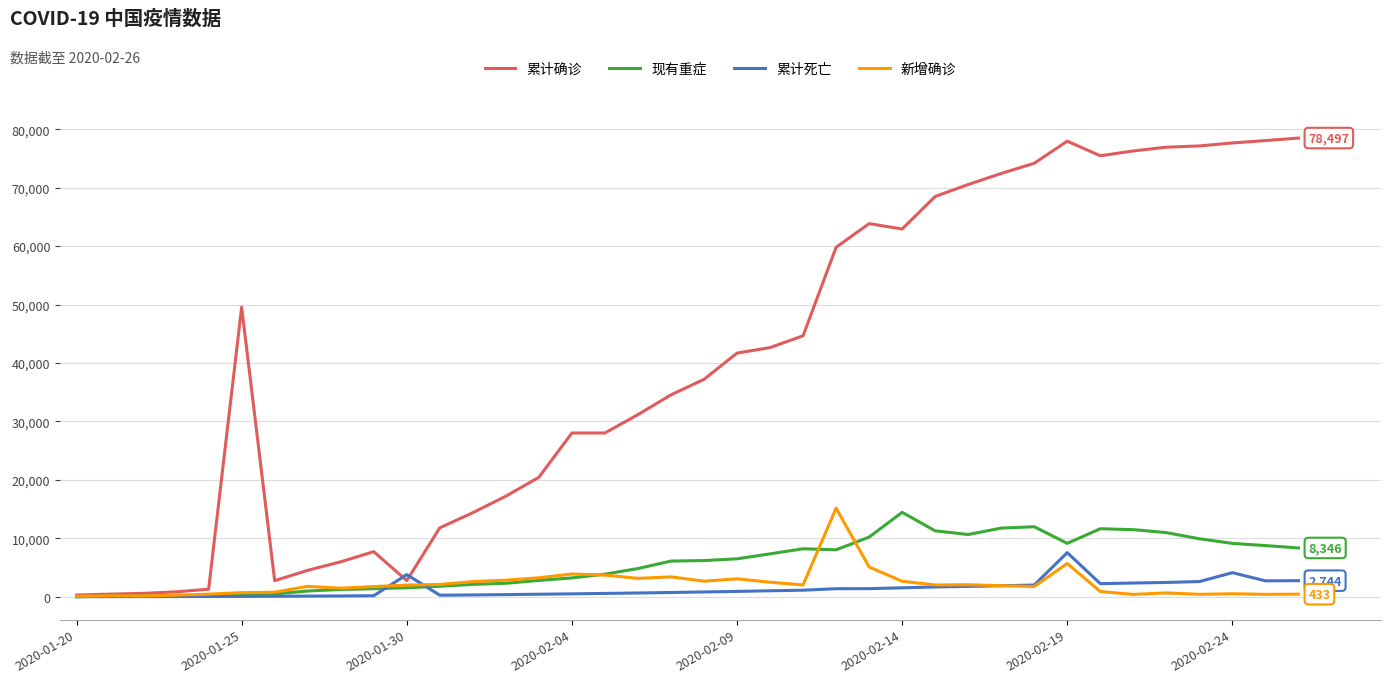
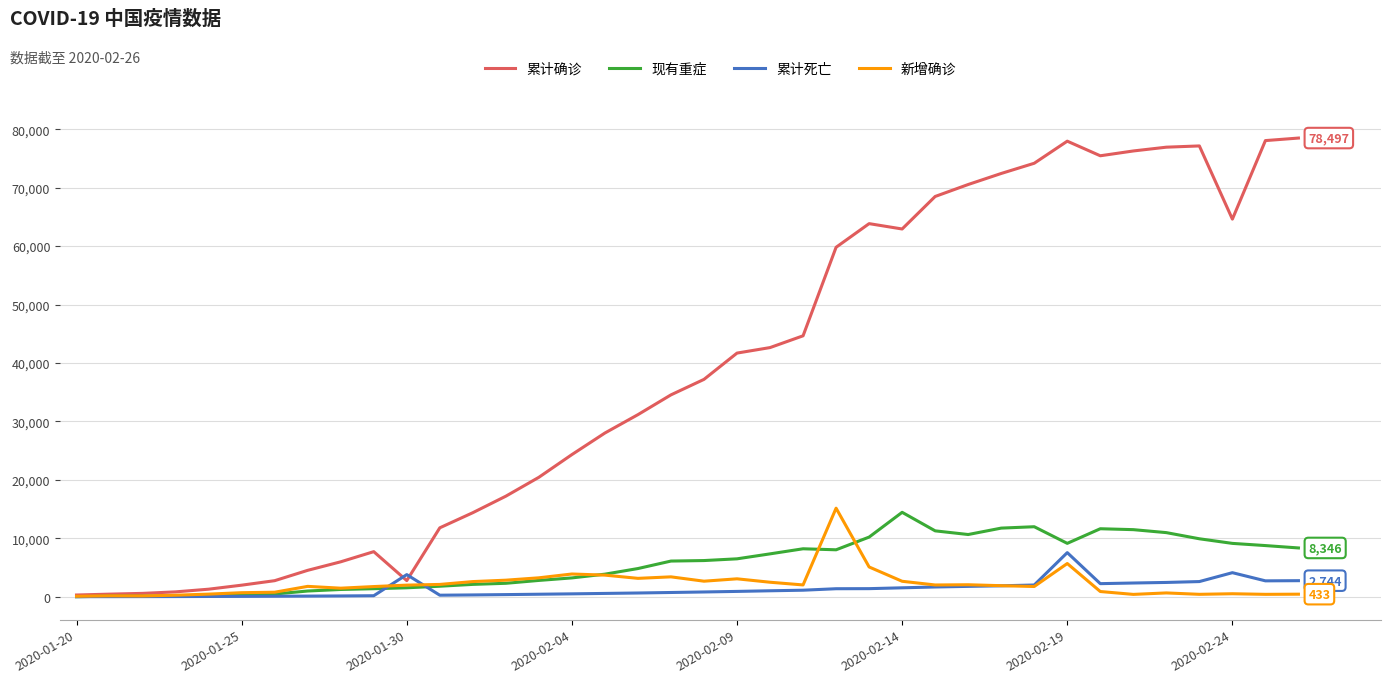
  {
    "累计确诊": {
-     "2020-01-25": "50,000",
+     "2020-01-25": "2,000",
      "2020-01-30": "3,000",
-     "2020-02-04": "28,000",
+     "2020-02-04": "24,000",
      "2020-02-09": "42,000",
      "2020-02-14": "63,000",
      "2020-02-19": "78,000",
-     "2020-02-24": "78,000"
+     "2020-02-24": "65,000"
    },
    "现有重症": {
      "2020-01-30": "2,000",
      "2020-02-04": "3,000",
      "2020-02-09": "6,000",
      "2020-02-14": "14,000",
      "2020-02-19": "9,000",
      "2020-02-24": "9,000"
    },
    "累计死亡": {
      "2020-01-30": "4,000",
      "2020-02-04": "0",
      "2020-02-09": "1,000",
      "2020-02-14": "2,000",
      "2020-02-19": "8,000",
      "2020-02-24": "4,000"
    },
    "新增确诊": {
      "2020-01-30": "2,000",
      "2020-02-04": "4,000",
      "2020-02-09": "3,000",
      "2020-02-14": "3,000",
      "2020-02-19": "6,000",
      "2020-02-24": "1,000"
    }
  }
